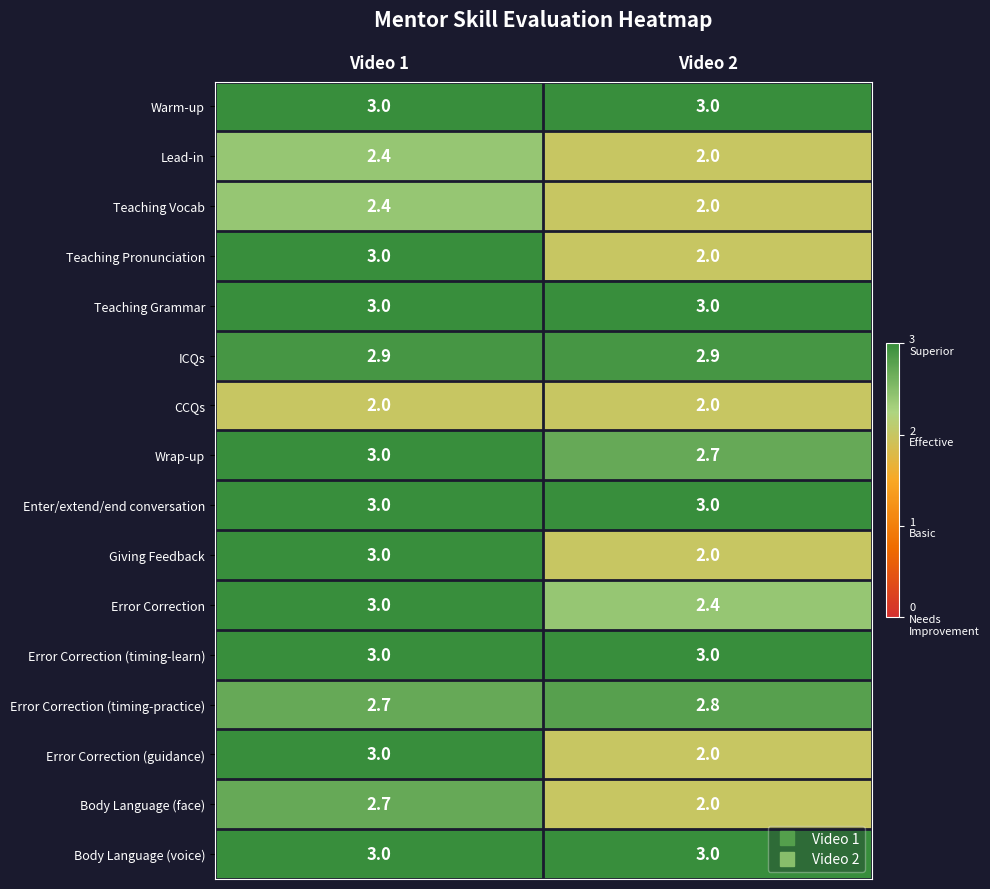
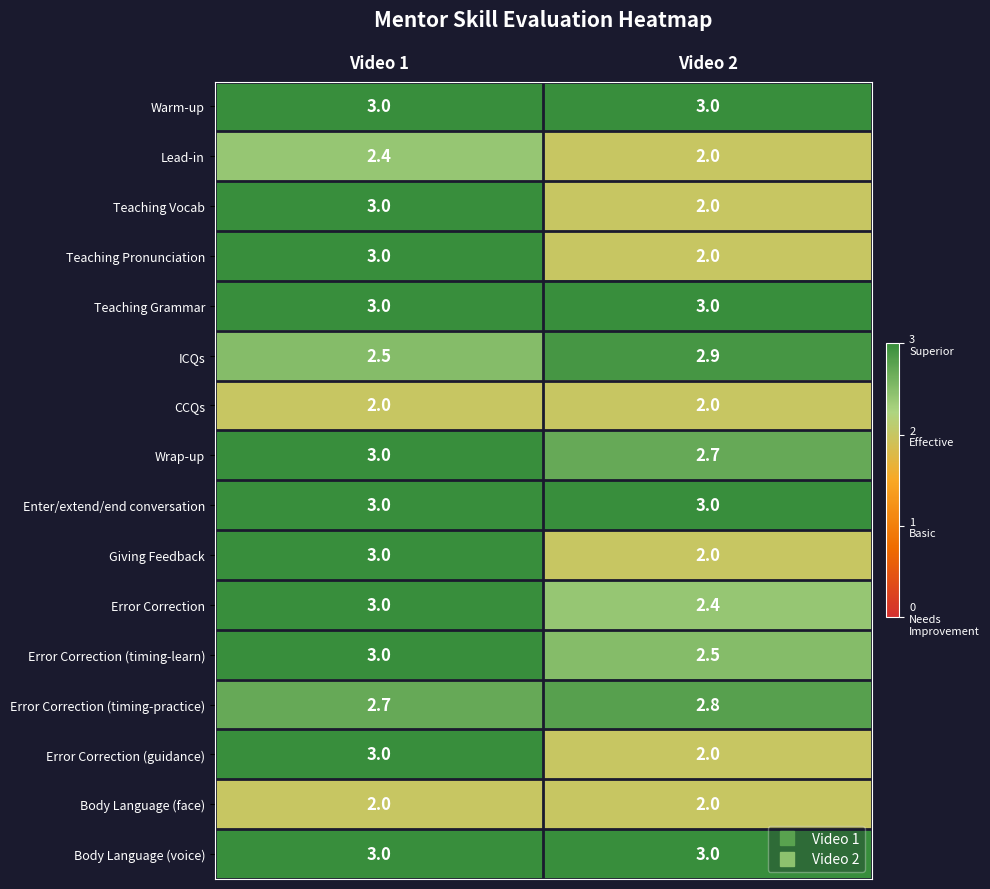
  {
    "Warm-up": {
      "Video 1": 3.0,
      "Video 2": 3.0
    },
    "Lead-in": {
      "Video 1": 2.4,
      "Video 2": 2.0
    },
    "Teaching Vocab": {
-     "Video 1": 2.4,
+     "Video 1": 3.0,
      "Video 2": 2.0
    },
    "Teaching Pronunciation": {
      "Video 1": 3.0,
      "Video 2": 2.0
    },
    "Teaching Grammar": {
      "Video 1": 3.0,
      "Video 2": 3.0
    },
    "ICQs": {
-     "Video 1": 2.9,
+     "Video 1": 2.5,
      "Video 2": 2.9
    },
    "CCQs": {
      "Video 1": 2.0,
      "Video 2": 2.0
    },
    "Wrap-up": {
      "Video 1": 3.0,
      "Video 2": 2.7
    },
    "Enter/extend/end conversation": {
      "Video 1": 3.0,
      "Video 2": 3.0
    },
    "Giving Feedback": {
      "Video 1": 3.0,
      "Video 2": 2.0
    },
    "Error Correction": {
      "Video 1": 3.0,
      "Video 2": 2.4
    },
    "Error Correction (timing-learn)": {
      "Video 1": 3.0,
-     "Video 2": 3.0
+     "Video 2": 2.5
    },
    "Error Correction (timing-practice)": {
      "Video 1": 2.7,
      "Video 2": 2.8
    },
    "Error Correction (guidance)": {
      "Video 1": 3.0,
      "Video 2": 2.0
    },
    "Body Language (face)": {
-     "Video 1": 2.7,
+     "Video 1": 2.0,
      "Video 2": 2.0
    },
    "Body Language (voice)": {
      "Video 1": 3.0,
      "Video 2": 3.0
    }
  }
